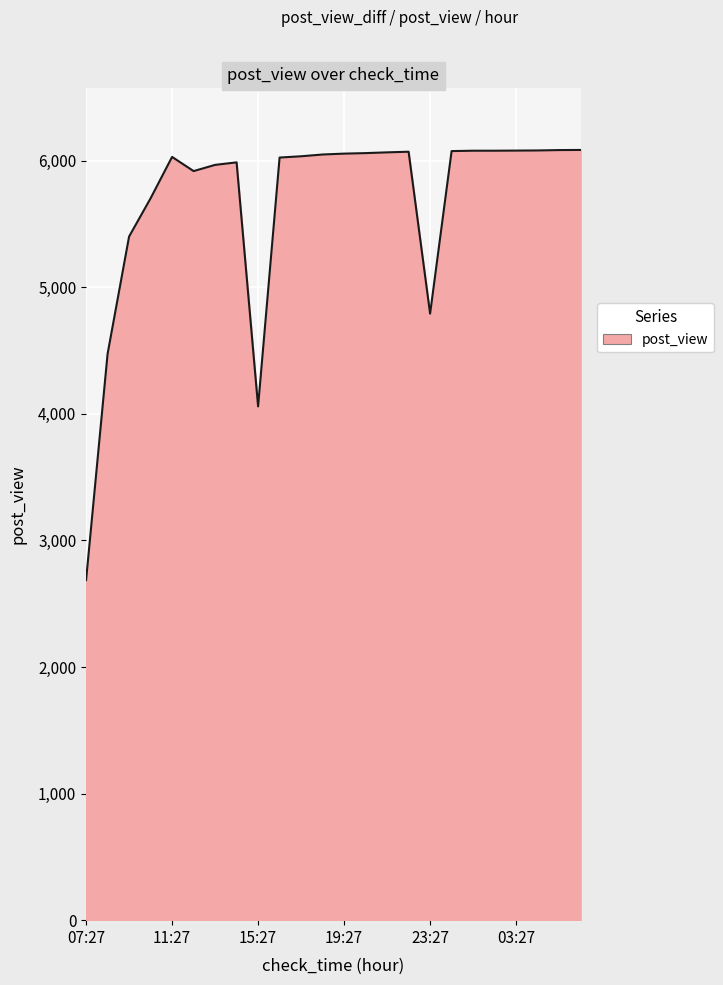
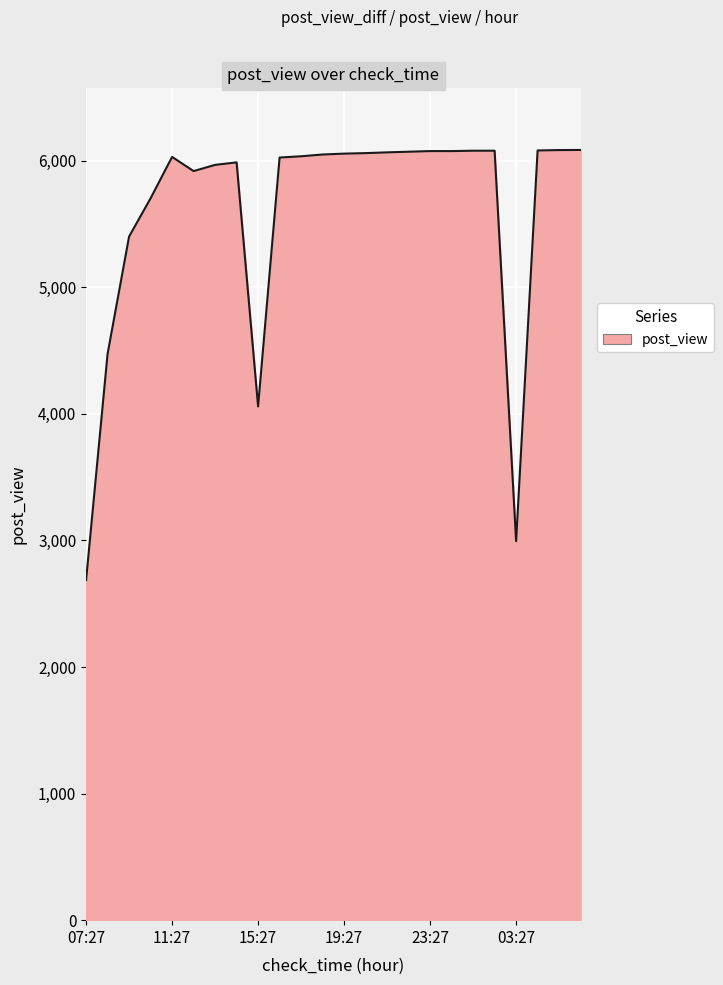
  {
    "07:27": "2,690",
    "11:27": "6,030",
    "15:27": "4,060",
    "19:27": "6,060",
-   "23:27": "4,790",
-   "03:27": "6,080"
+   "23:27": "6,080",
+   "03:27": "2,990"
  }
